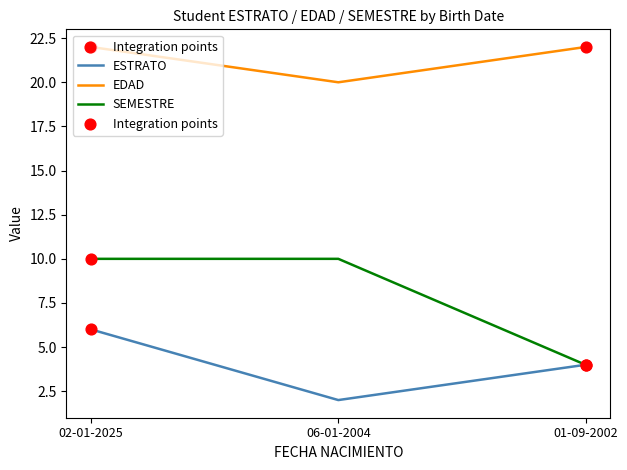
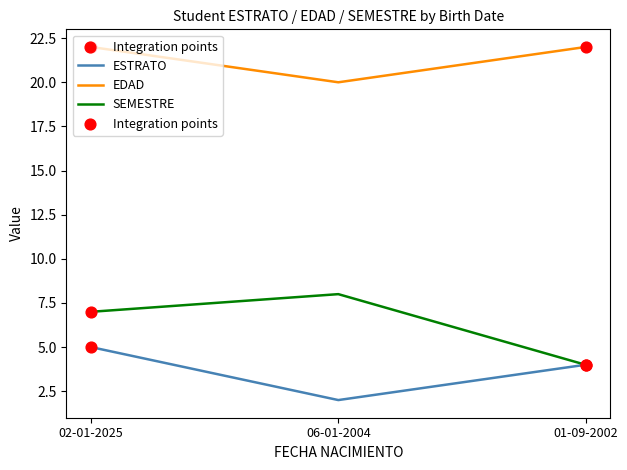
  {
    "ESTRATO": {
-     "02-01-2025": 6,
+     "02-01-2025": 5,
      "06-01-2004": 2
    },
    "EDAD": {
      "06-01-2004": 20
    },
    "SEMESTRE": {
-     "02-01-2025": 10,
-     "06-01-2004": 10
+     "02-01-2025": 7,
+     "06-01-2004": 8
    }
  }
